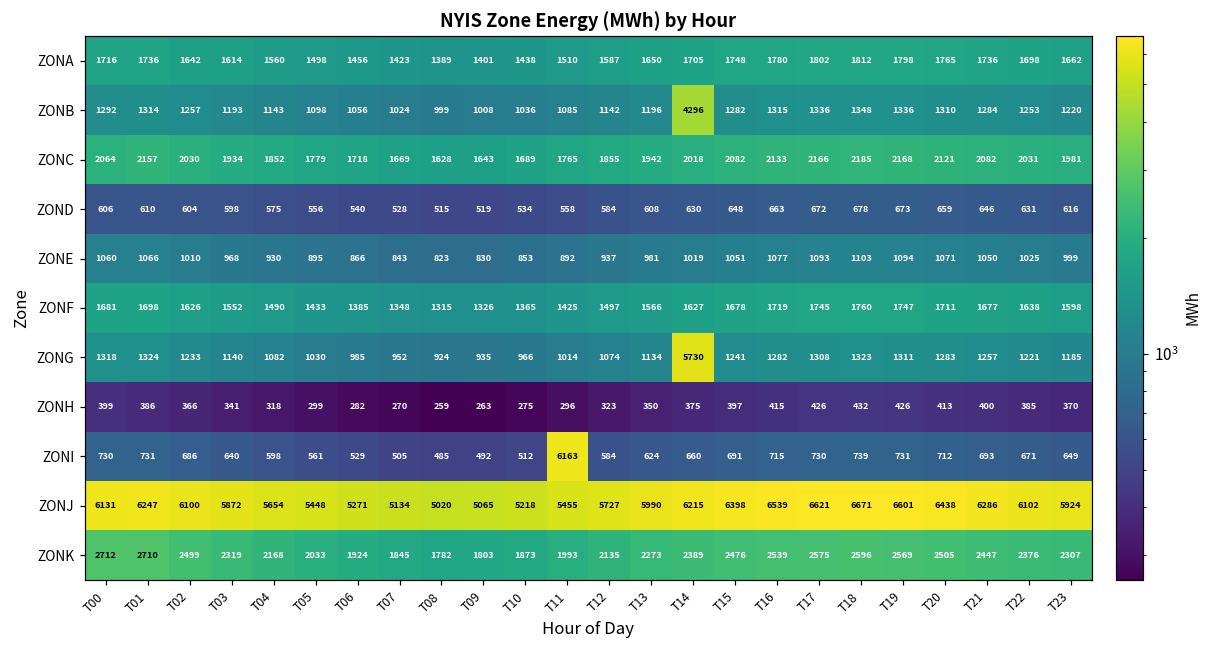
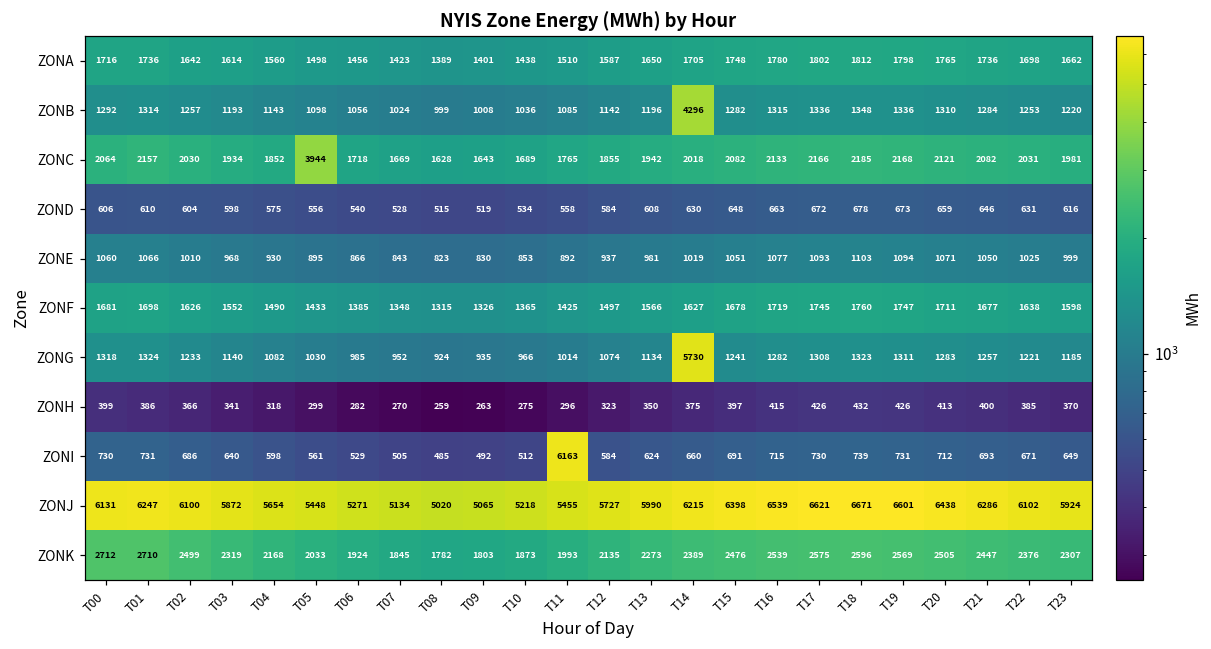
  {
    "ZONC": {
      "T00": 2064,
      "T01": 2157,
      "T02": 2030,
      "T03": 1934,
      "T04": 1852,
-     "T05": 1779,
+     "T05": 3944,
      "T06": 1718,
      "T07": 1669,
      "T08": 1628,
      "T09": 1643,
      "T10": 1689,
      "T11": 1765,
      "T12": 1855,
      "T13": 1942,
      "T14": 2018,
      "T15": 2082,
      "T16": 2133,
      "T17": 2166,
      "T18": 2185,
      "T19": 2168,
      "T20": 2121,
      "T21": 2082,
      "T22": 2031,
      "T23": 1981
    }
  }
